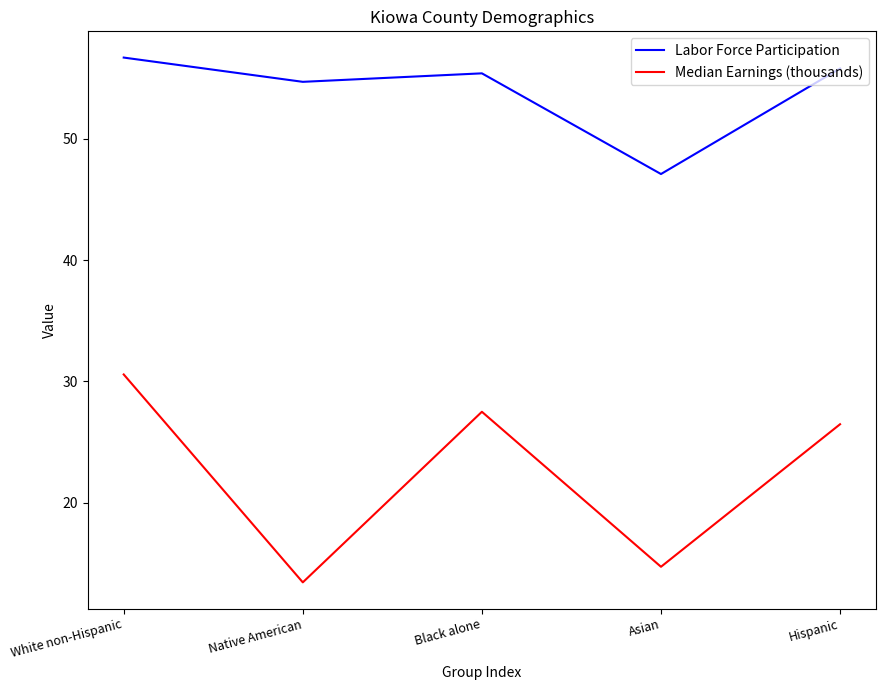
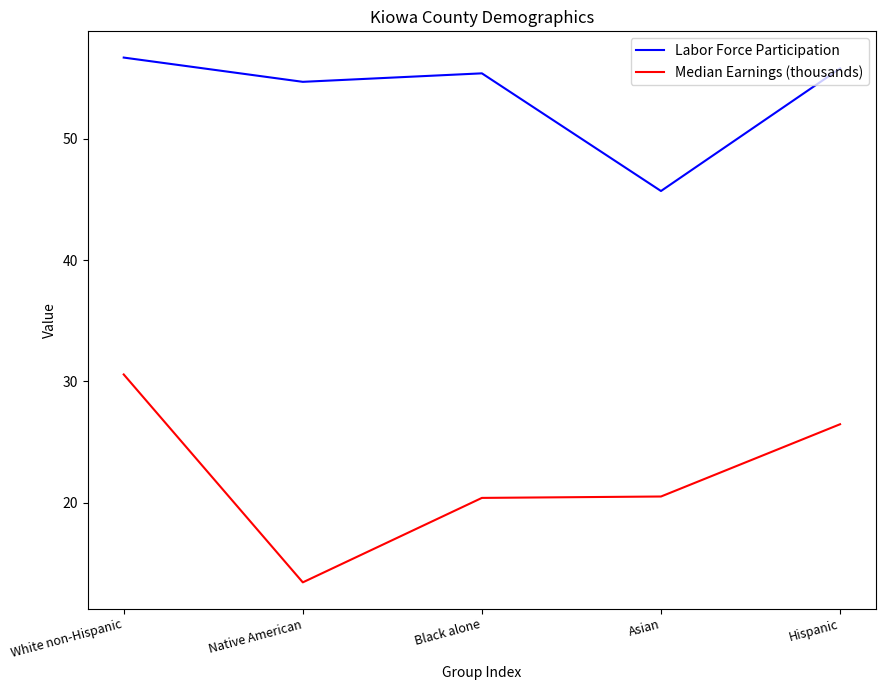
  {
    "Labor Force Participation": {
      "White non-Hispanic": 56.7,
      "Native American": 54.7,
      "Black alone": 55.4,
-     "Asian": 47.1
+     "Asian": 45.7
    },
    "Median Earnings (thousands)": {
      "White non-Hispanic": 30.6,
      "Native American": 13.4,
-     "Black alone": 27.5,
-     "Asian": 14.7,
+     "Black alone": 20.4,
+     "Asian": 20.5,
      "Hispanic": 26.5
    }
  }
